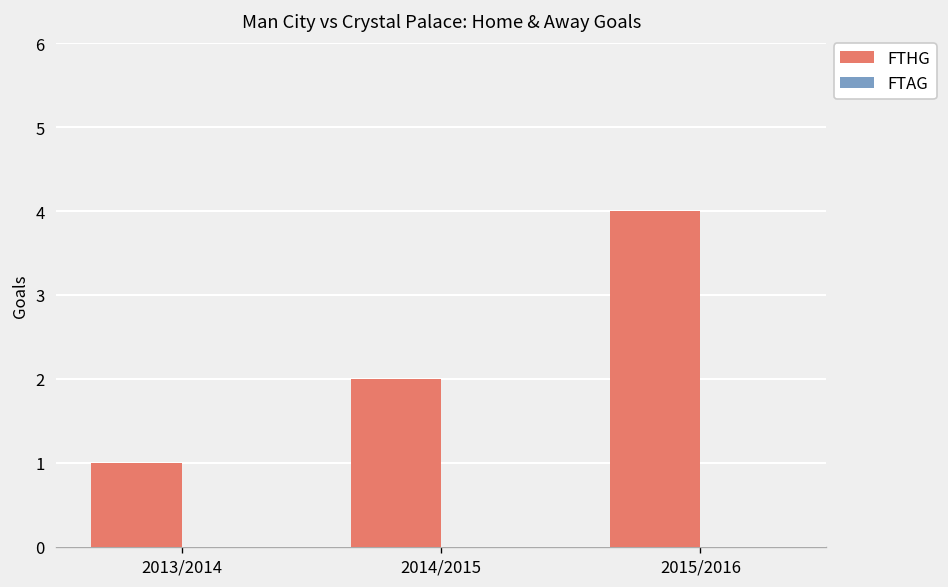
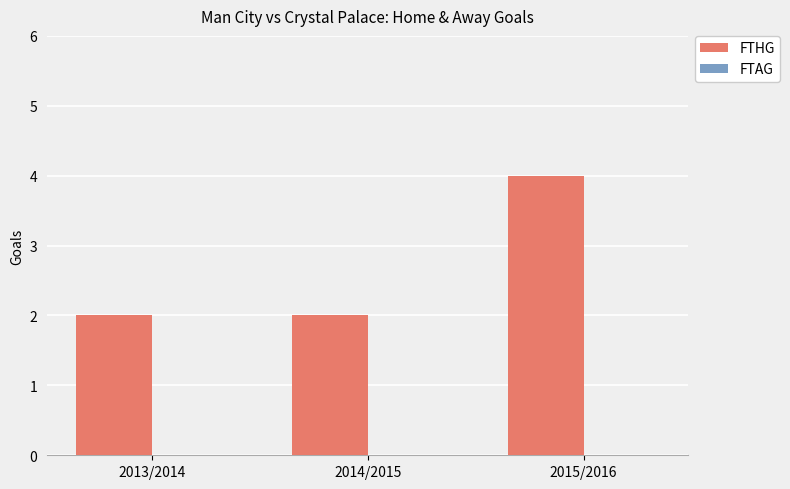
  {
    "FTHG": {
-     "2013/2014": 1,
+     "2013/2014": 2,
      "2014/2015": 2,
      "2015/2016": 4
    },
    "FTAG": {
      "2013/2014": 0,
      "2014/2015": 0,
      "2015/2016": 0
    }
  }
